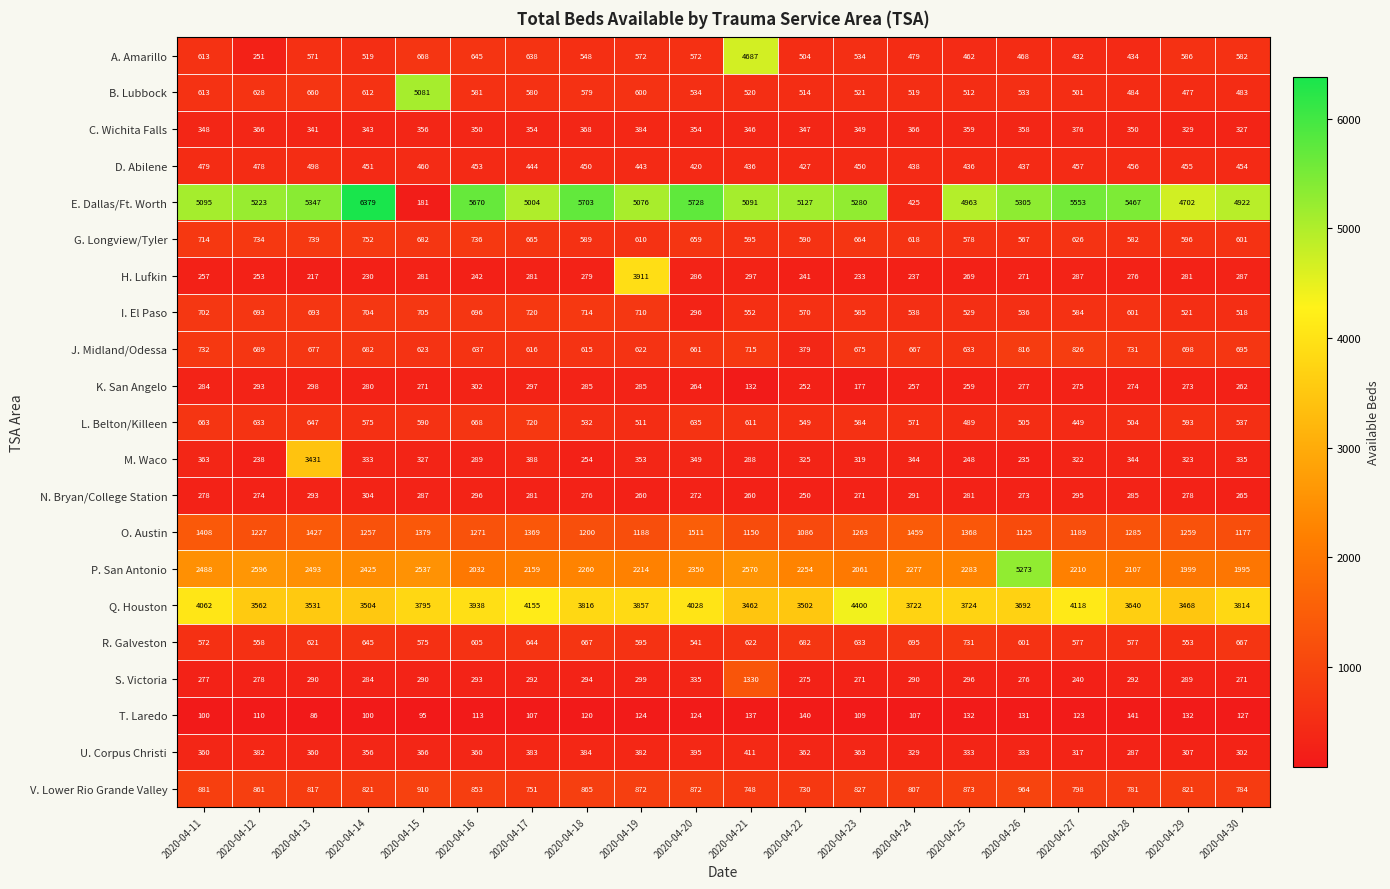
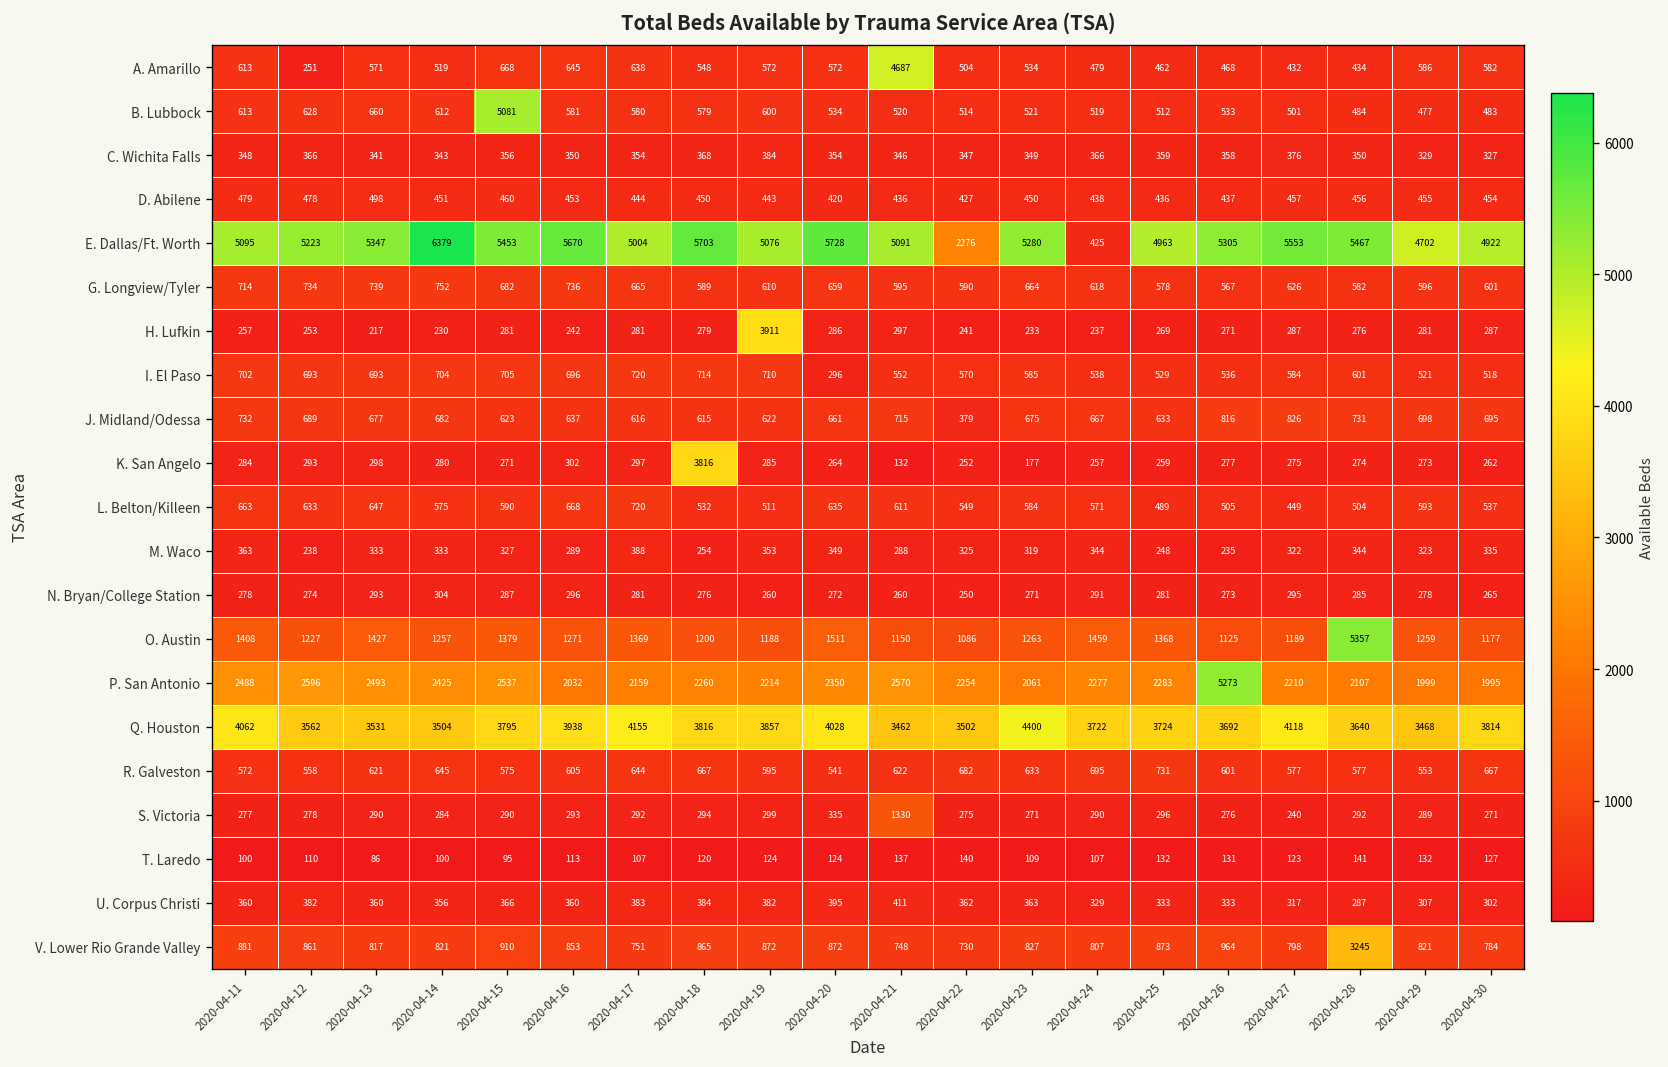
  {
    "E. Dallas/Ft. Worth": {
      "2020-04-11": 5095,
      "2020-04-12": 5223,
      "2020-04-13": 5347,
      "2020-04-14": 6379,
-     "2020-04-15": 181,
+     "2020-04-15": 5453,
      "2020-04-16": 5670,
      "2020-04-17": 5004,
      "2020-04-18": 5703,
      "2020-04-19": 5076,
      "2020-04-20": 5728,
      "2020-04-21": 5091,
-     "2020-04-22": 5127,
+     "2020-04-22": 2276,
      "2020-04-23": 5280,
      "2020-04-24": 425,
      "2020-04-25": 4963,
      "2020-04-26": 5305,
      "2020-04-27": 5553,
      "2020-04-28": 5467,
      "2020-04-29": 4702,
      "2020-04-30": 4922
    },
    "K. San Angelo": {
      "2020-04-11": 284,
      "2020-04-12": 293,
      "2020-04-13": 298,
      "2020-04-14": 280,
      "2020-04-15": 271,
      "2020-04-16": 302,
      "2020-04-17": 297,
-     "2020-04-18": 285,
+     "2020-04-18": 3816,
      "2020-04-19": 285,
      "2020-04-20": 264,
      "2020-04-21": 132,
      "2020-04-22": 252,
      "2020-04-23": 177,
      "2020-04-24": 257,
      "2020-04-25": 259,
      "2020-04-26": 277,
      "2020-04-27": 275,
      "2020-04-28": 274,
      "2020-04-29": 273,
      "2020-04-30": 262
    },
    "M. Waco": {
      "2020-04-11": 363,
      "2020-04-12": 238,
-     "2020-04-13": 3431,
+     "2020-04-13": 333,
      "2020-04-14": 333,
      "2020-04-15": 327,
      "2020-04-16": 289,
      "2020-04-17": 388,
      "2020-04-18": 254,
      "2020-04-19": 353,
      "2020-04-20": 349,
      "2020-04-21": 288,
      "2020-04-22": 325,
      "2020-04-23": 319,
      "2020-04-24": 344,
      "2020-04-25": 248,
      "2020-04-26": 235,
      "2020-04-27": 322,
      "2020-04-28": 344,
      "2020-04-29": 323,
      "2020-04-30": 335
    },
    "O. Austin": {
      "2020-04-11": 1408,
      "2020-04-12": 1227,
      "2020-04-13": 1427,
      "2020-04-14": 1257,
      "2020-04-15": 1379,
      "2020-04-16": 1271,
      "2020-04-17": 1369,
      "2020-04-18": 1200,
      "2020-04-19": 1188,
      "2020-04-20": 1511,
      "2020-04-21": 1150,
      "2020-04-22": 1086,
      "2020-04-23": 1263,
      "2020-04-24": 1459,
      "2020-04-25": 1368,
      "2020-04-26": 1125,
      "2020-04-27": 1189,
-     "2020-04-28": 1285,
+     "2020-04-28": 5357,
      "2020-04-29": 1259,
      "2020-04-30": 1177
    },
    "V. Lower Rio Grande Valley": {
      "2020-04-11": 881,
      "2020-04-12": 861,
      "2020-04-13": 817,
      "2020-04-14": 821,
      "2020-04-15": 910,
      "2020-04-16": 853,
      "2020-04-17": 751,
      "2020-04-18": 865,
      "2020-04-19": 872,
      "2020-04-20": 872,
      "2020-04-21": 748,
      "2020-04-22": 730,
      "2020-04-23": 827,
      "2020-04-24": 807,
      "2020-04-25": 873,
      "2020-04-26": 964,
      "2020-04-27": 798,
-     "2020-04-28": 781,
+     "2020-04-28": 3245,
      "2020-04-29": 821,
      "2020-04-30": 784
    }
  }
